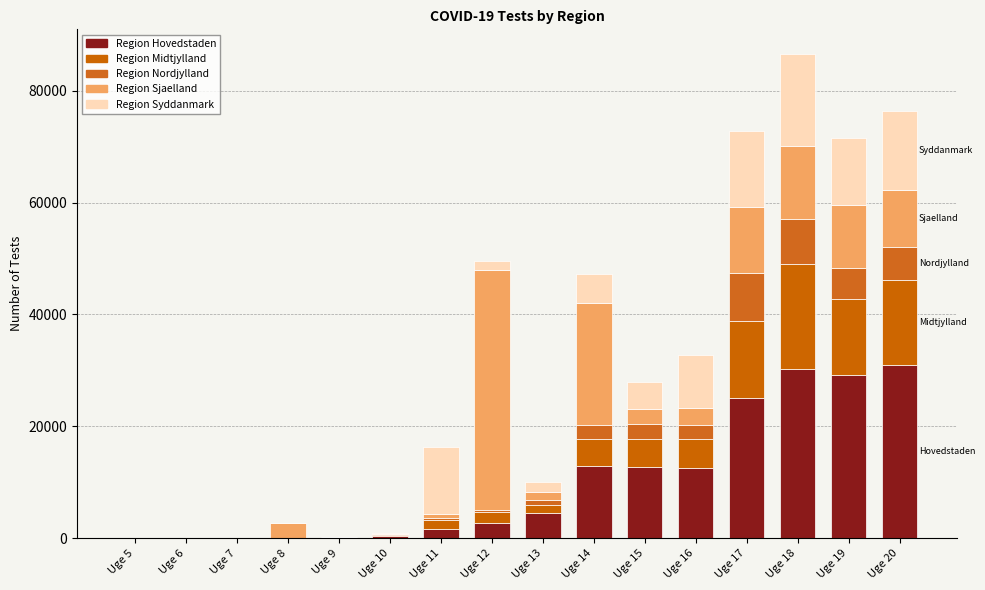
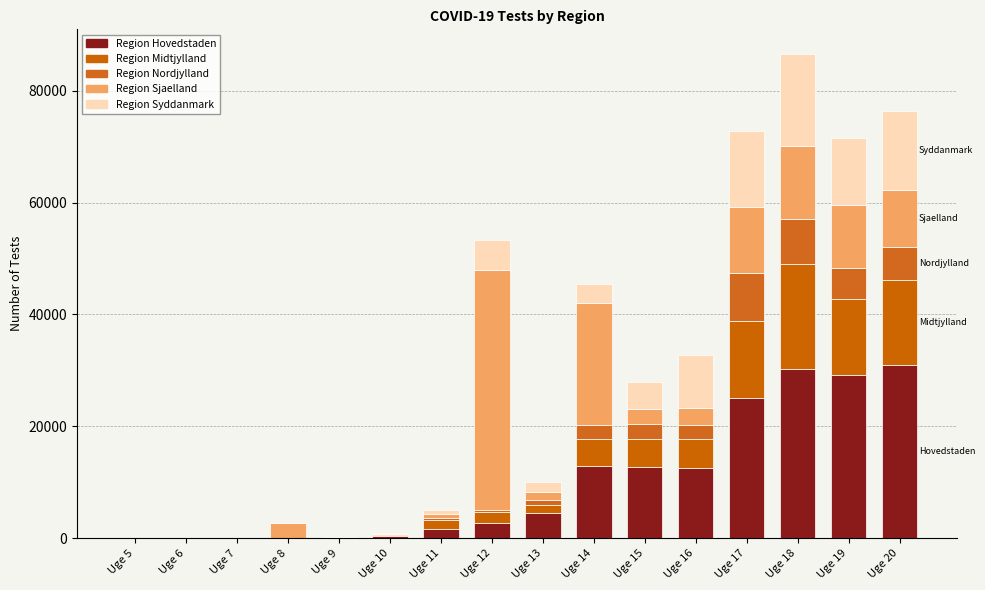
  {
    "Region Hovedstaden": {
      "Uge 11": 2000,
      "Uge 12": 3000,
      "Uge 13": 5000,
      "Uge 14": 13000,
      "Uge 15": 13000,
      "Uge 16": 12000,
      "Uge 17": 25000,
      "Uge 18": 30000,
      "Uge 19": 29000,
      "Uge 20": 31000
    },
    "Region Sjaelland": {
      "Uge 5": 0,
      "Uge 6": 0,
      "Uge 7": 0,
      "Uge 8": 3000,
      "Uge 9": 0,
      "Uge 11": 1000,
      "Uge 12": 43000,
      "Uge 13": 1000,
      "Uge 14": 22000,
      "Uge 15": 3000,
      "Uge 16": 3000,
      "Uge 17": 12000,
      "Uge 18": 13000,
      "Uge 19": 11000,
      "Uge 20": 10000
    },
    "Region Syddanmark": {
      "Uge 5": 0,
      "Uge 6": 0,
      "Uge 7": 0,
      "Uge 8": 0,
      "Uge 9": 0,
-     "Uge 11": 12000,
-     "Uge 12": 2000,
+     "Uge 11": 1000,
+     "Uge 12": 5000,
      "Uge 13": 2000,
-     "Uge 14": 5000,
+     "Uge 14": 3000,
      "Uge 15": 5000,
      "Uge 16": 10000,
      "Uge 17": 14000,
      "Uge 18": 17000,
      "Uge 19": 12000,
      "Uge 20": 14000
    }
  }
